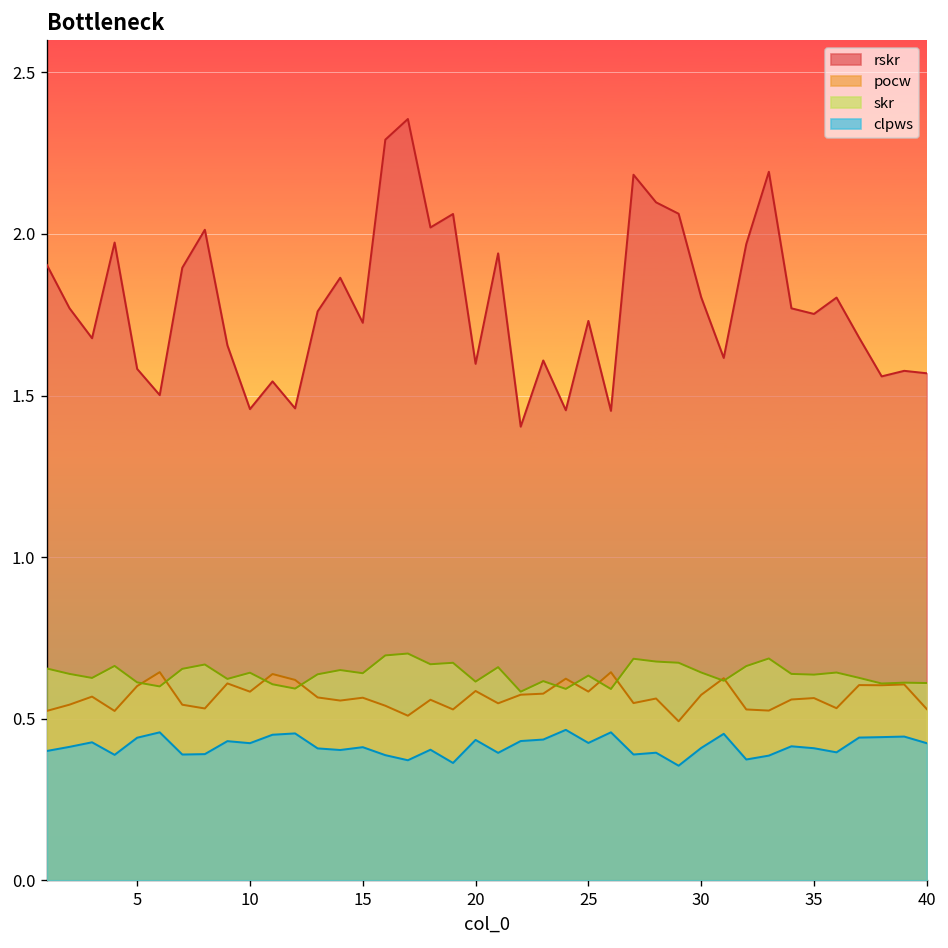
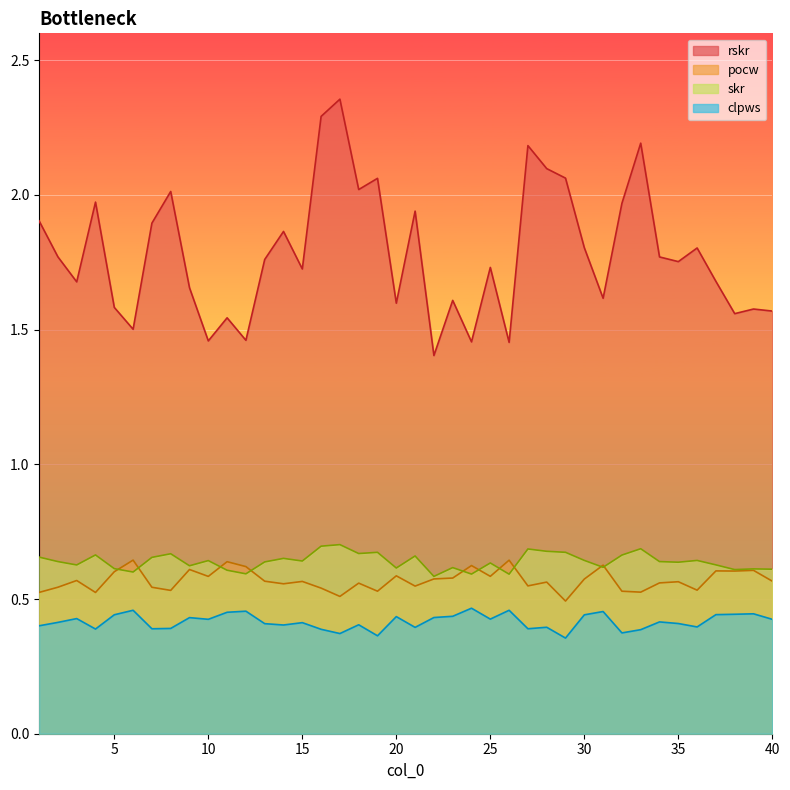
  {
    "rskr": {
      "5": 1.58,
      "10": 1.46,
      "15": 1.73,
      "20": 1.60,
      "25": 1.73,
      "30": 1.80,
      "35": 1.75,
      "40": 1.57
    },
    "pocw": {
      "5": 0.60,
      "10": 0.58,
      "15": 0.57,
      "20": 0.59,
      "25": 0.58,
      "30": 0.57,
      "35": 0.56,
-     "40": 0.53
+     "40": 0.57
    },
    "skr": {
      "5": 0.61,
      "10": 0.64,
      "15": 0.64,
      "20": 0.62,
      "25": 0.63,
      "30": 0.64,
      "35": 0.64,
      "40": 0.61
    },
    "clpws": {
      "5": 0.44,
      "10": 0.42,
      "15": 0.41,
      "20": 0.43,
      "25": 0.43,
-     "30": 0.41,
+     "30": 0.44,
      "35": 0.41,
      "40": 0.42
    }
  }
